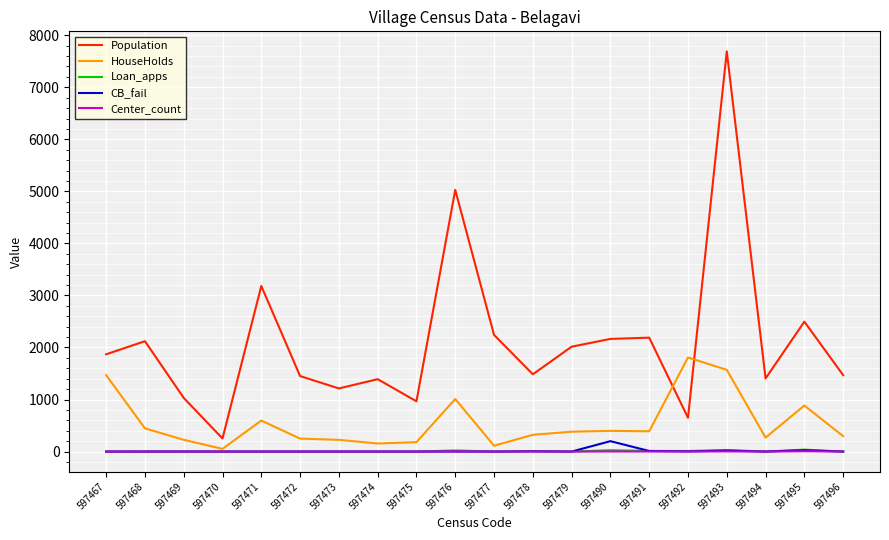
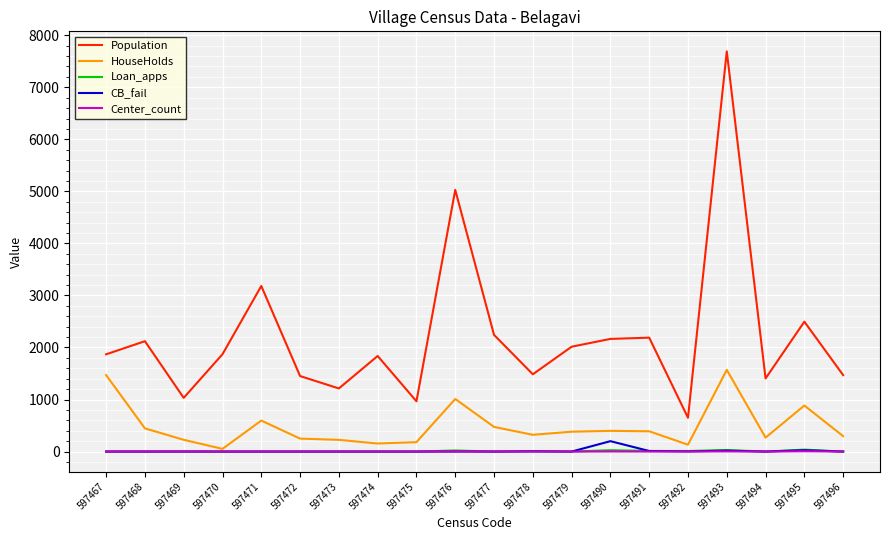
  {
    "Population": {
      "597467": 1900,
      "597468": 2100,
      "597469": 1000,
-     "597470": 300,
+     "597470": 1900,
      "597471": 3200,
      "597472": 1500,
      "597473": 1200,
-     "597474": 1400,
+     "597474": 1800,
      "597475": 1000,
      "597476": 5000,
      "597477": 2200,
      "597478": 1500,
      "597479": 2000,
      "597490": 2200,
      "597491": 2200,
      "597492": 700,
      "597493": 7700,
      "597494": 1400,
      "597495": 2500,
      "597496": 1500
    },
    "HouseHolds": {
      "597467": 1500,
      "597468": 400,
      "597469": 200,
      "597470": 100,
      "597471": 600,
      "597472": 200,
      "597473": 200,
      "597474": 200,
      "597475": 200,
      "597476": 1000,
-     "597477": 100,
+     "597477": 500,
      "597478": 300,
      "597479": 400,
      "597490": 400,
      "597491": 400,
-     "597492": 1800,
+     "597492": 100,
      "597493": 1600,
      "597494": 300,
      "597495": 900,
      "597496": 300
    },
    "CB_fail": {
      "597490": 200
    }
  }
